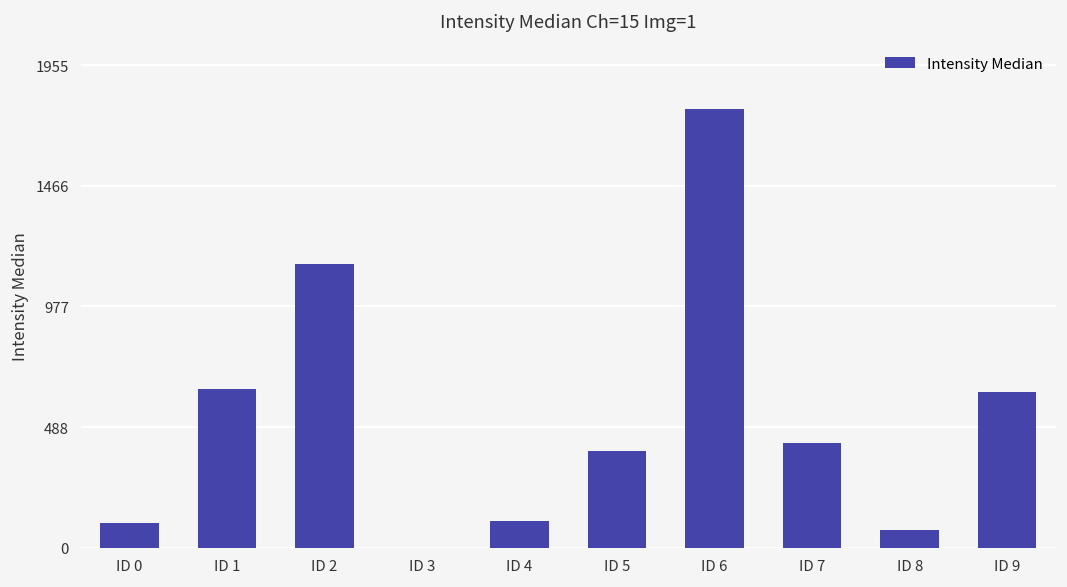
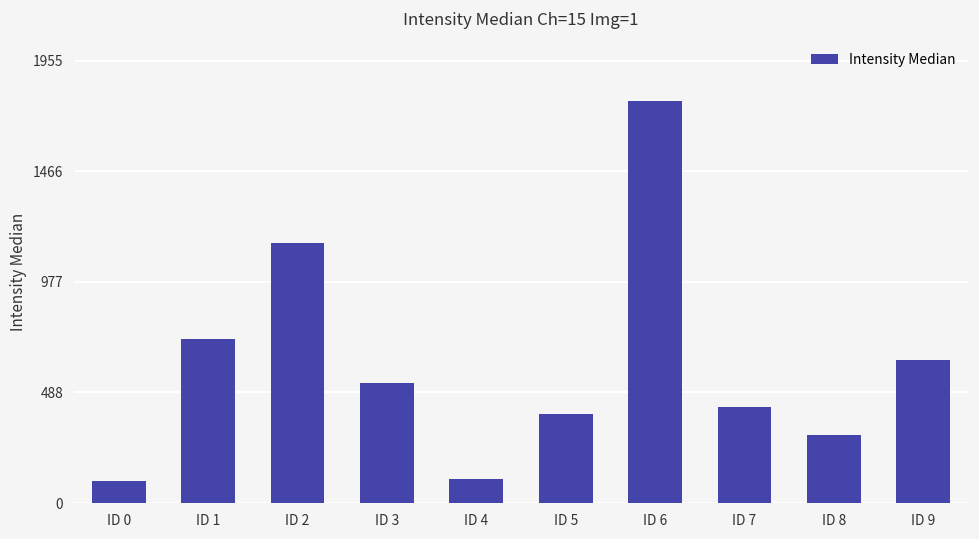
  {
    "ID 0": 100,
-   "ID 1": 640,
+   "ID 1": 730,
    "ID 2": 1150,
-   "ID 3": 0,
+   "ID 3": 530,
    "ID 4": 110,
    "ID 5": 390,
    "ID 6": 1780,
    "ID 7": 420,
-   "ID 8": 70,
+   "ID 8": 300,
    "ID 9": 630
  }
